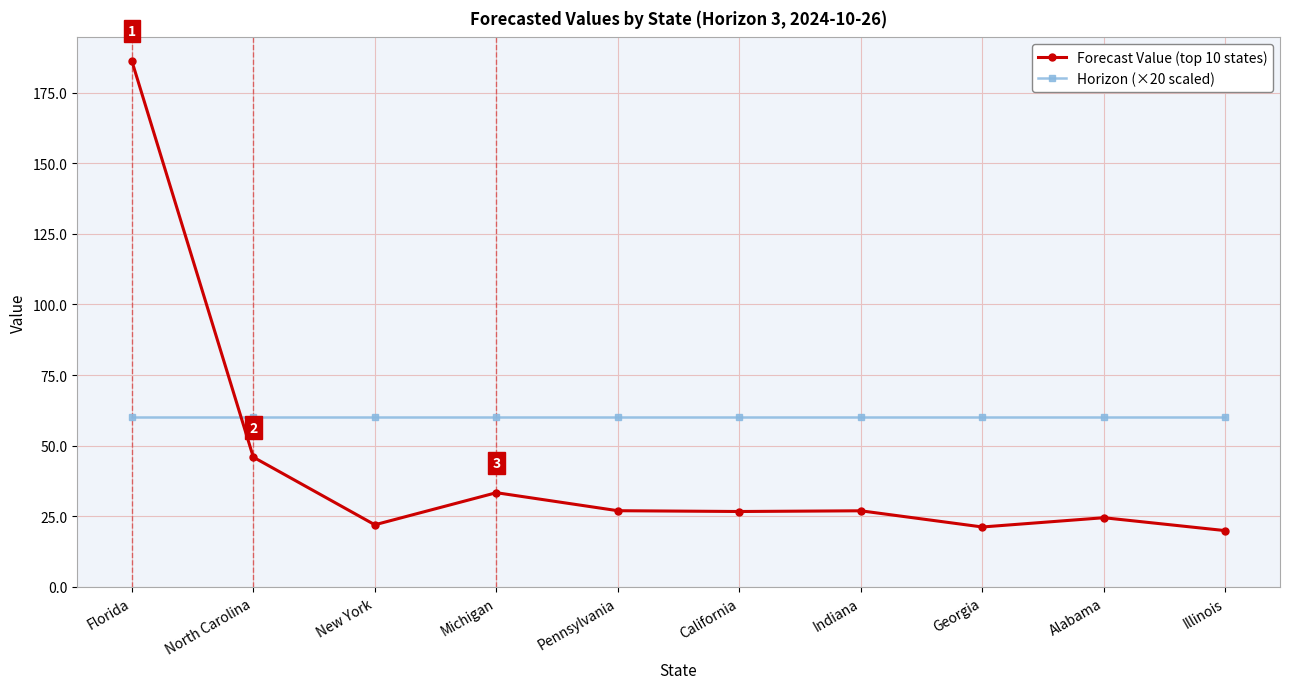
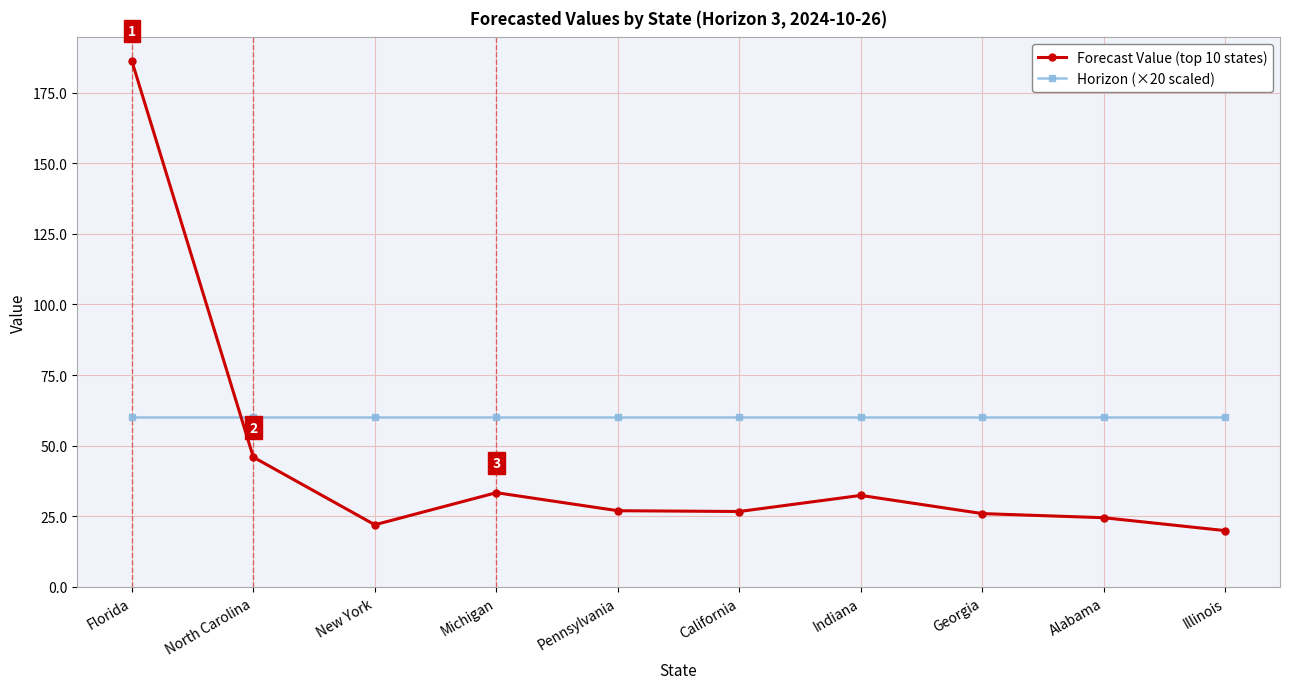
  {
    "Forecast Value (top 10 states)": {
      "North Carolina": 46,
      "New York": 22,
      "Pennsylvania": 27,
      "California": 27,
-     "Indiana": 27,
-     "Georgia": 21,
+     "Indiana": 32,
+     "Georgia": 26,
      "Alabama": 25,
      "Illinois": 20
    },
    "Horizon (×20 scaled)": {
      "Florida": 60,
      "New York": 60,
      "Michigan": 60,
      "Pennsylvania": 60,
      "California": 60,
      "Indiana": 60,
      "Georgia": 60,
      "Alabama": 60,
      "Illinois": 60
    }
  }
